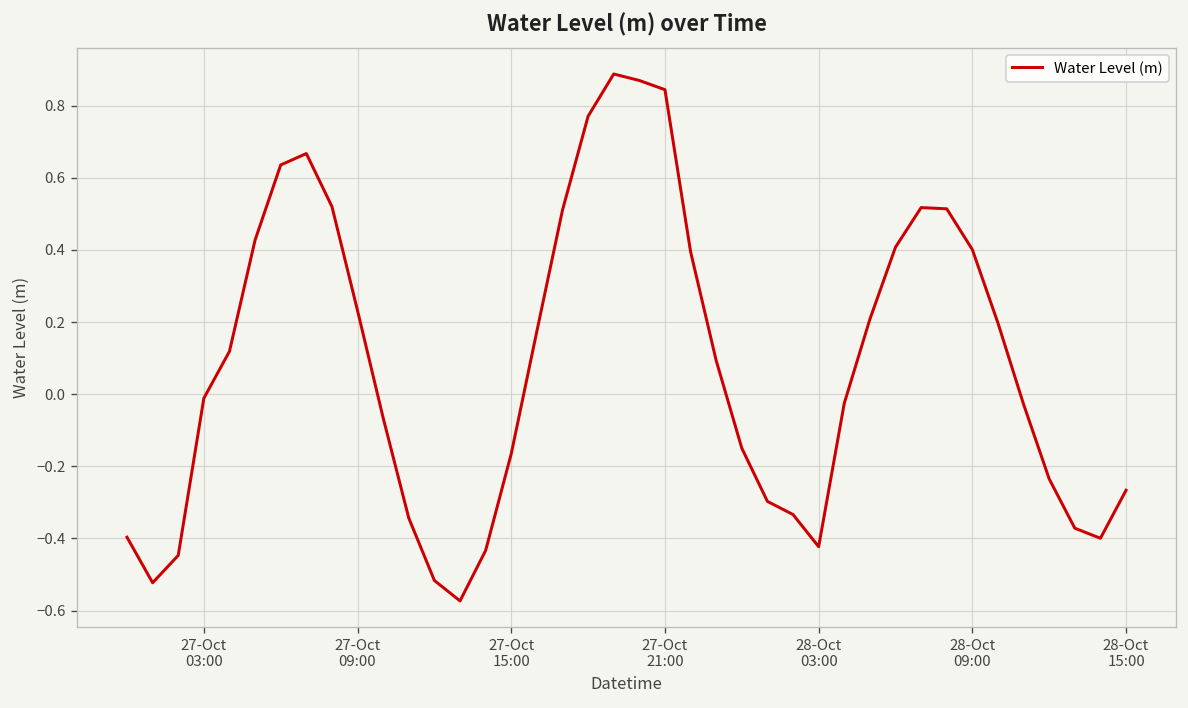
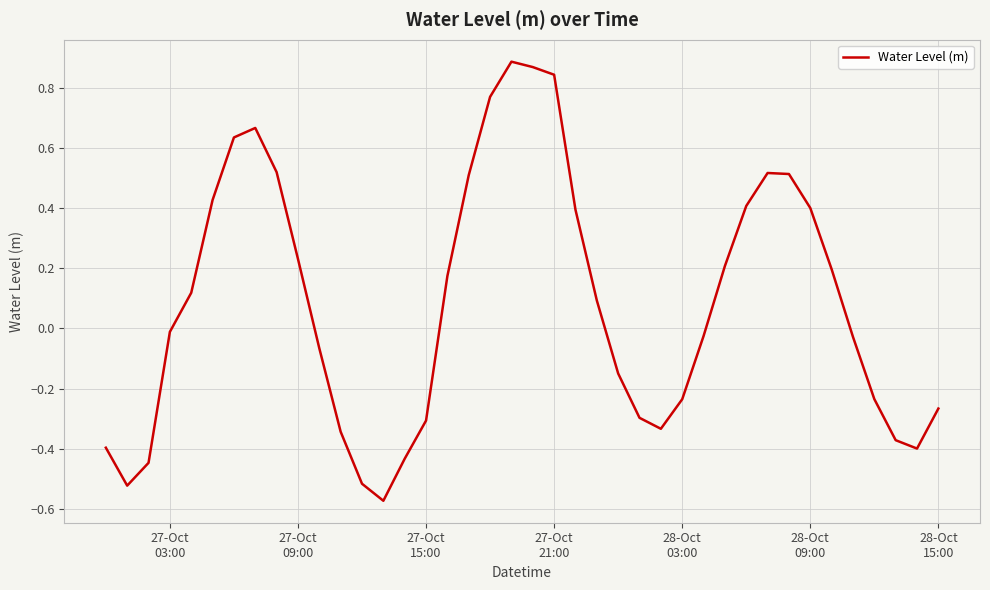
  {
    "27-Oct 03:00": -0.01,
    "27-Oct 09:00": 0.23,
-   "27-Oct 15:00": -0.17,
+   "27-Oct 15:00": -0.31,
    "27-Oct 21:00": 0.84,
-   "28-Oct 03:00": -0.42,
+   "28-Oct 03:00": -0.24,
    "28-Oct 09:00": 0.40,
    "28-Oct 15:00": -0.27
  }
